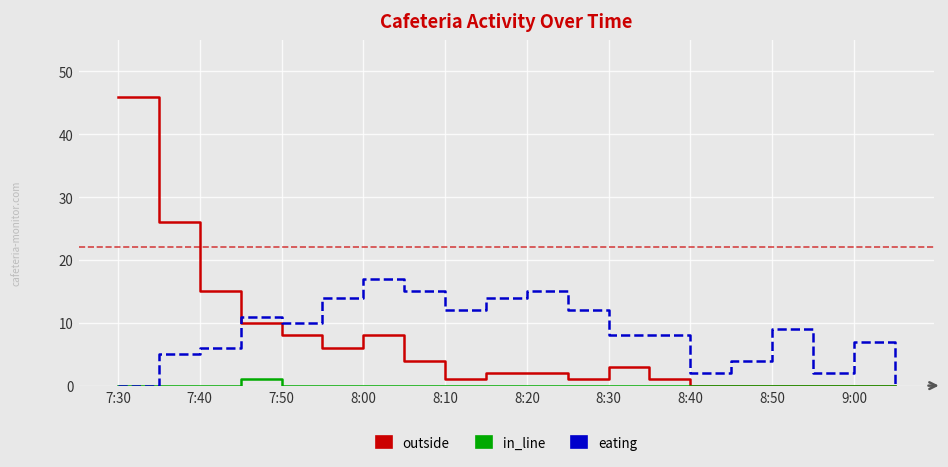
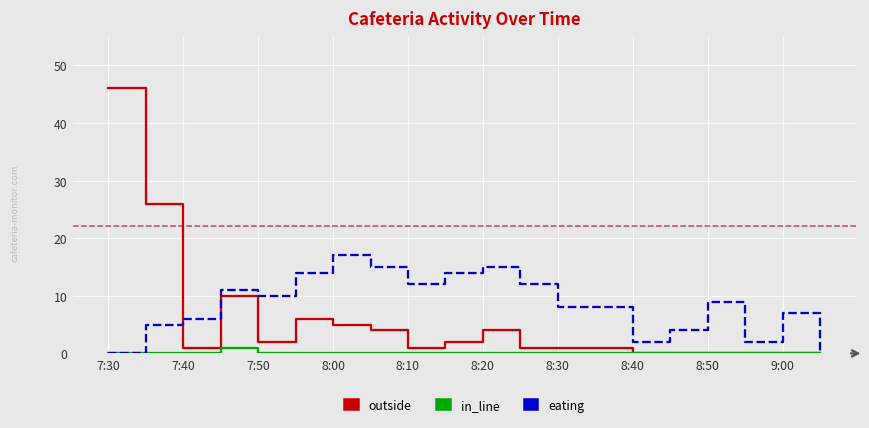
  {
    "outside": {
      "7:30": 46,
-     "7:40": 15,
-     "7:50": 8,
-     "8:00": 8,
+     "7:40": 1,
+     "7:50": 2,
+     "8:00": 5,
      "8:10": 1,
-     "8:20": 2,
-     "8:30": 3
+     "8:20": 4,
+     "8:30": 1
    },
    "in_line": {
      "7:40": 0,
      "7:50": 0,
      "8:00": 0,
      "8:10": 0,
      "8:20": 0,
      "8:30": 0
    },
    "eating": {
      "7:40": 6,
      "7:50": 10,
      "8:00": 17,
      "8:10": 12,
      "8:20": 15,
      "8:30": 8,
      "8:40": 2,
      "8:50": 9,
      "9:00": 7
    }
  }
